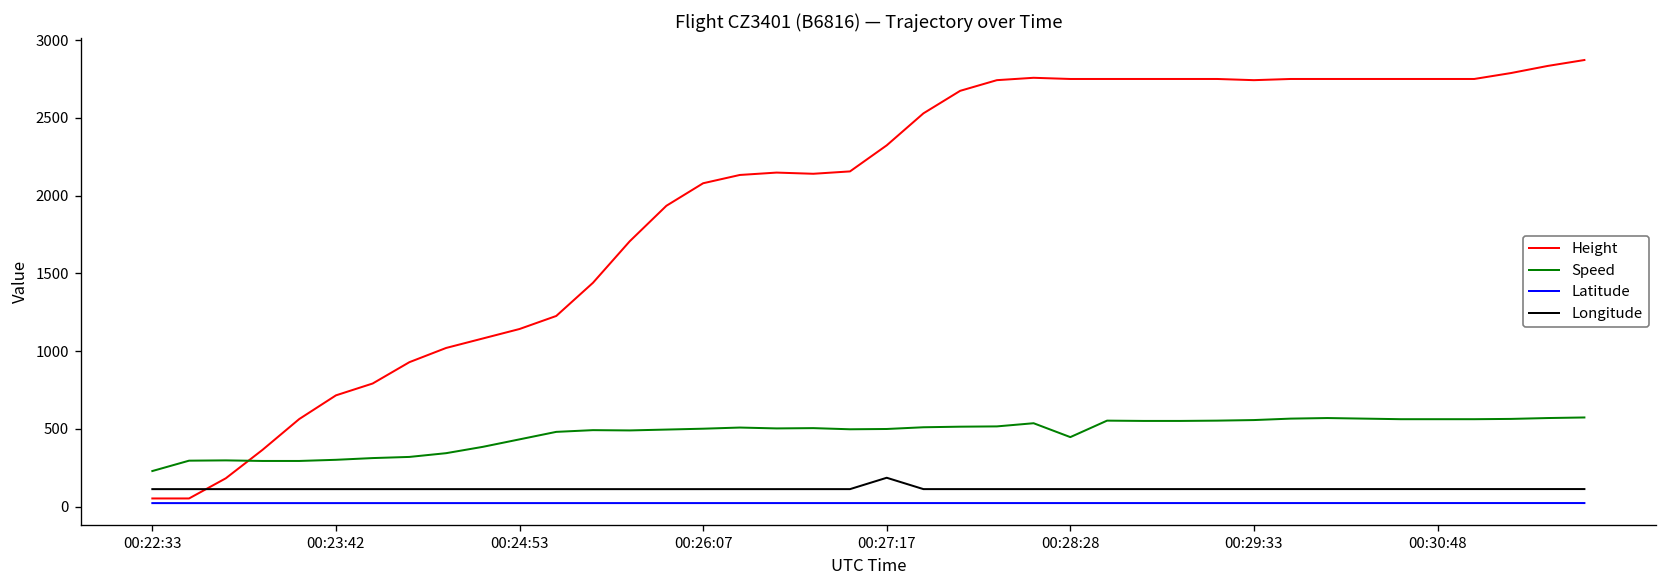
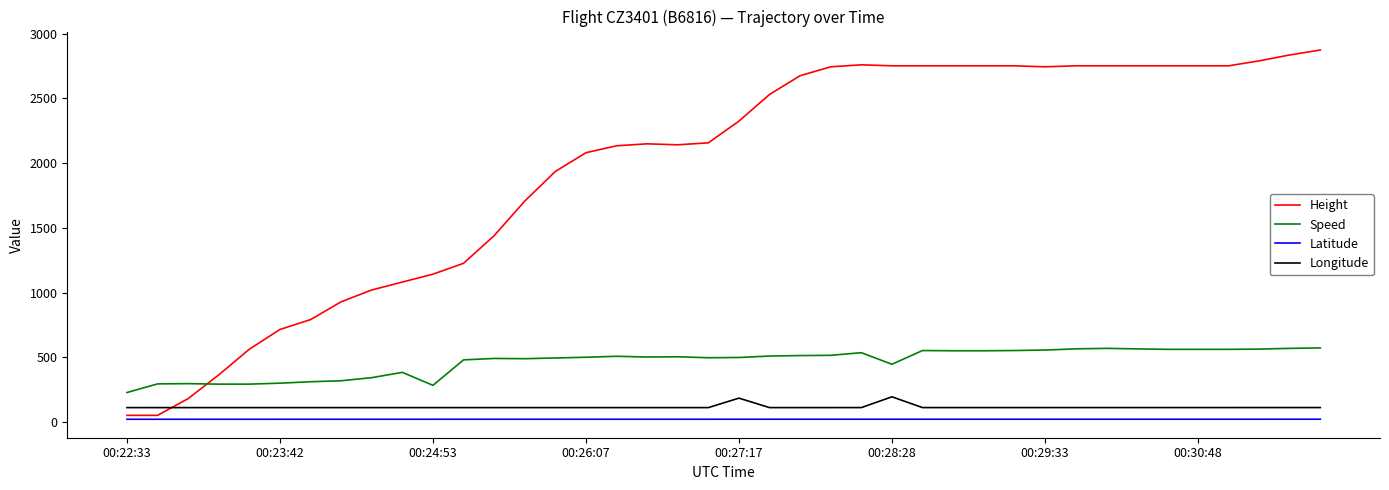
  {
    "Height": {
      "00:22:33": 50,
      "00:23:42": 720,
      "00:24:53": 1140,
      "00:26:07": 2080,
      "00:27:17": 2320,
      "00:28:28": 2750,
      "00:29:33": 2740,
      "00:30:48": 2750
    },
    "Speed": {
      "00:22:33": 230,
      "00:23:42": 300,
-     "00:24:53": 430,
+     "00:24:53": 290,
      "00:26:07": 500,
      "00:27:17": 500,
      "00:28:28": 450,
      "00:29:33": 560,
      "00:30:48": 560
    },
    "Latitude": {
      "00:22:33": 20,
      "00:23:42": 20,
      "00:24:53": 20,
      "00:26:07": 20,
      "00:27:17": 20,
      "00:28:28": 20,
      "00:29:33": 20,
      "00:30:48": 20
    },
    "Longitude": {
      "00:22:33": 110,
      "00:23:42": 110,
      "00:24:53": 110,
      "00:26:07": 110,
      "00:27:17": 190,
-     "00:28:28": 110,
+     "00:28:28": 200,
      "00:29:33": 110,
      "00:30:48": 110
    }
  }
